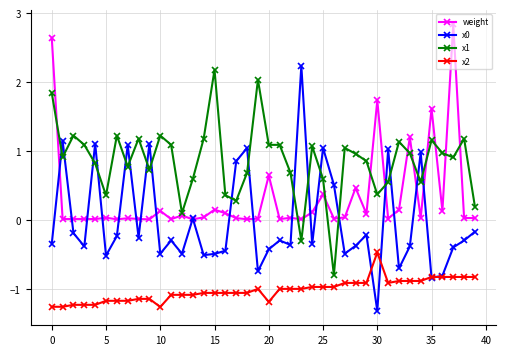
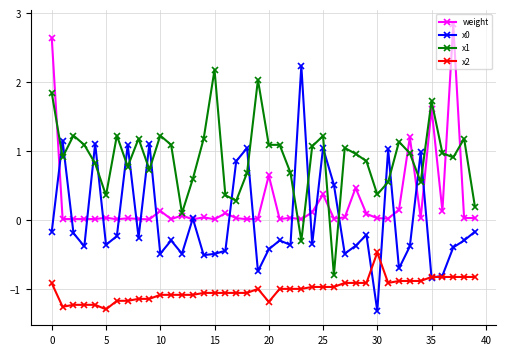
  {
    "weight": {
      "0": 2.6,
      "5": 0.0,
      "10": 0.1,
-     "15": 0.2,
+     "15": 0.0,
      "20": 0.6,
      "25": 0.4,
-     "30": 1.7,
+     "30": 0.0,
      "35": 1.6
    },
    "x0": {
-     "0": -0.3,
-     "5": -0.5,
+     "0": -0.2,
+     "5": -0.4,
      "10": -0.5,
      "15": -0.5,
      "20": -0.4,
      "25": 1.0,
      "30": -1.3
    },
    "x1": {
      "0": 1.8,
      "5": 0.4,
      "10": 1.2,
      "15": 2.2,
      "20": 1.1,
-     "25": 0.6,
+     "25": 1.2,
      "30": 0.4,
-     "35": 1.2
+     "35": 1.7
    },
    "x2": {
-     "0": -1.3,
-     "5": -1.2,
-     "10": -1.3,
+     "0": -0.9,
+     "5": -1.3,
+     "10": -1.1,
      "15": -1.1,
      "20": -1.2,
      "25": -1.0,
      "30": -0.5
    }
  }
